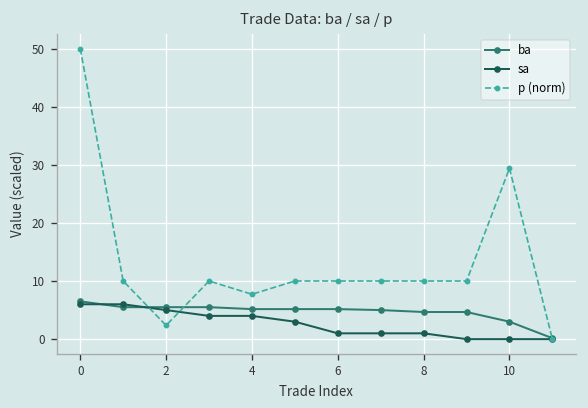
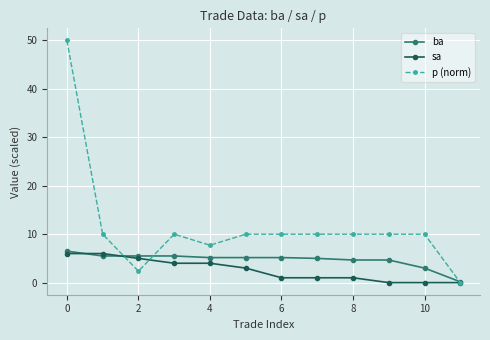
  {
    "p (norm)": {
      "0": 50,
      "2": 2,
      "4": 8,
      "6": 10,
      "8": 10,
-     "10": 29
+     "10": 10
    }
  }
